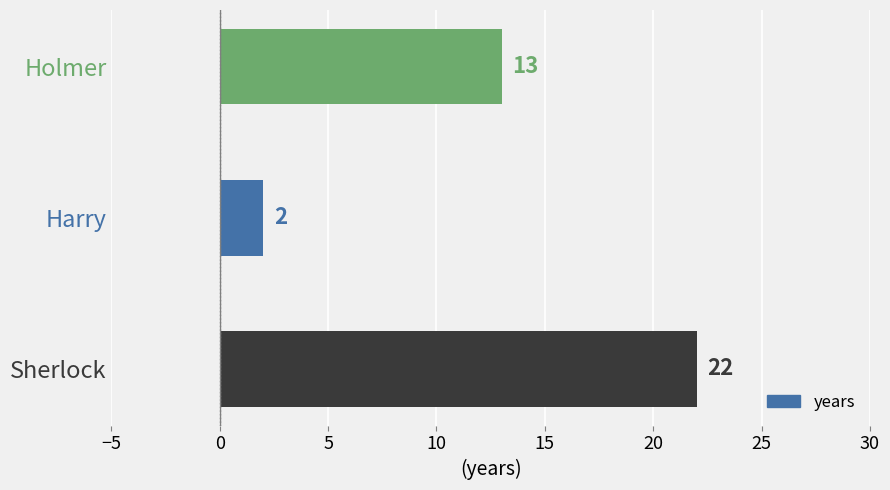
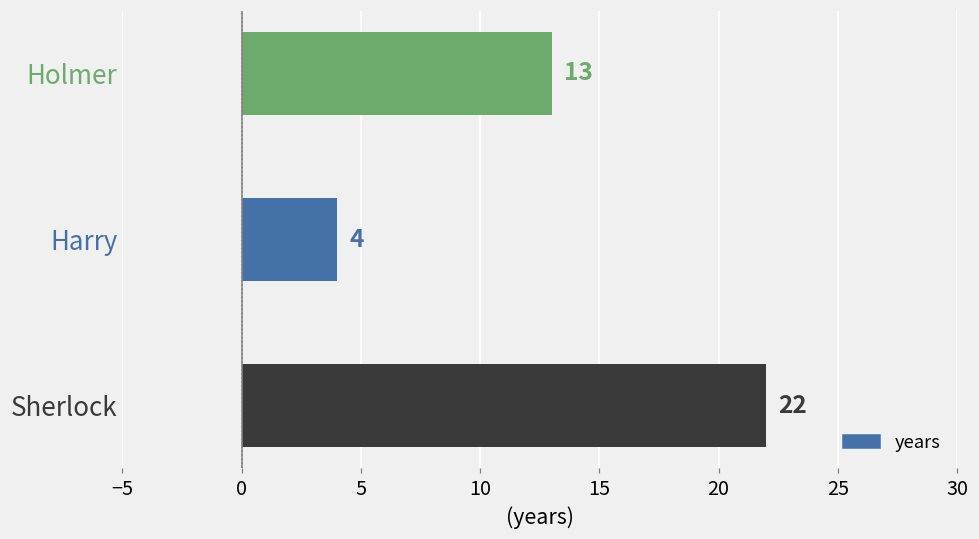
  {
    "Holmer": 13,
-   "Harry": 2,
+   "Harry": 4,
    "Sherlock": 22
  }
